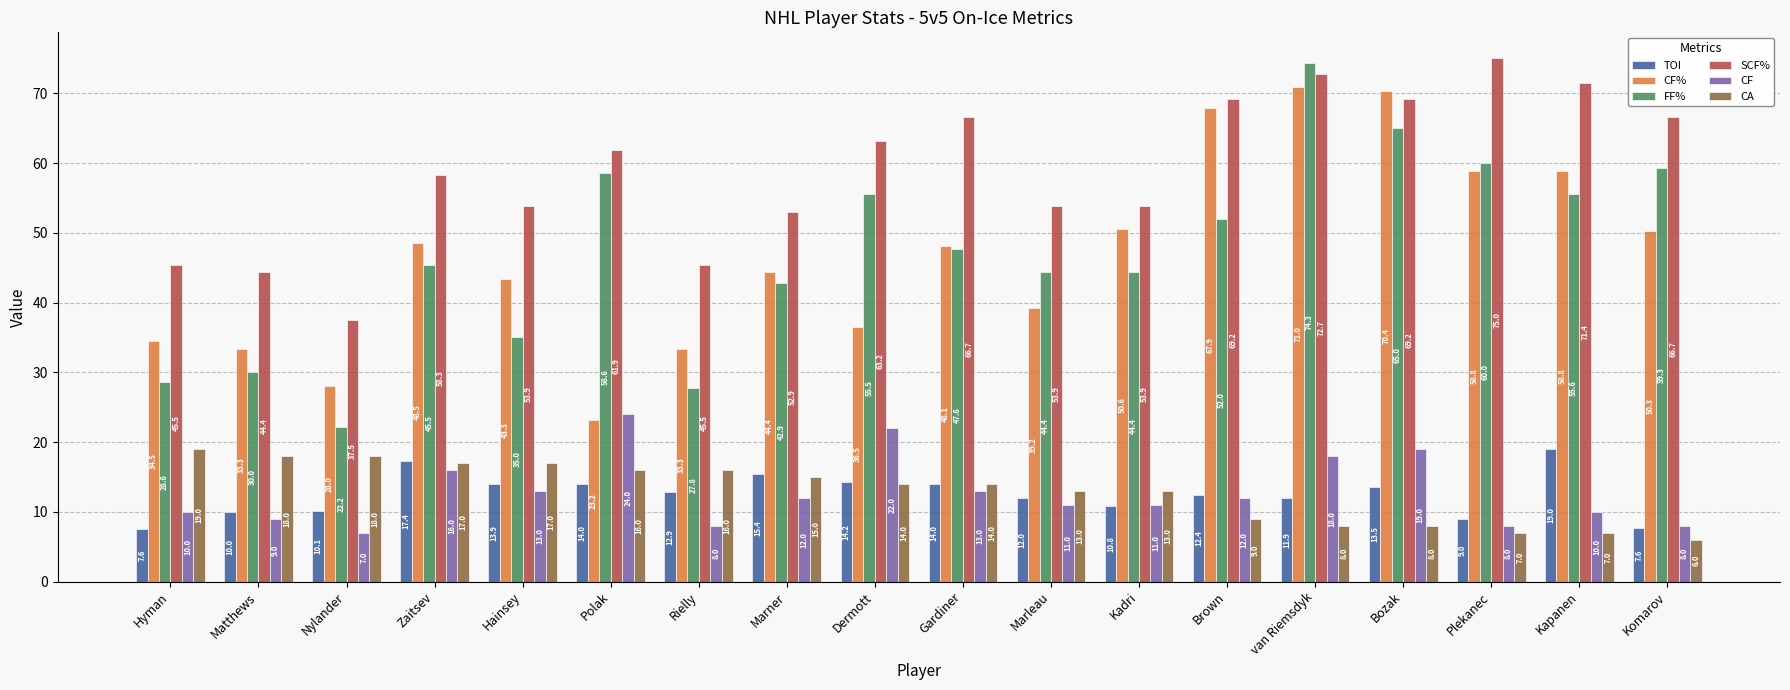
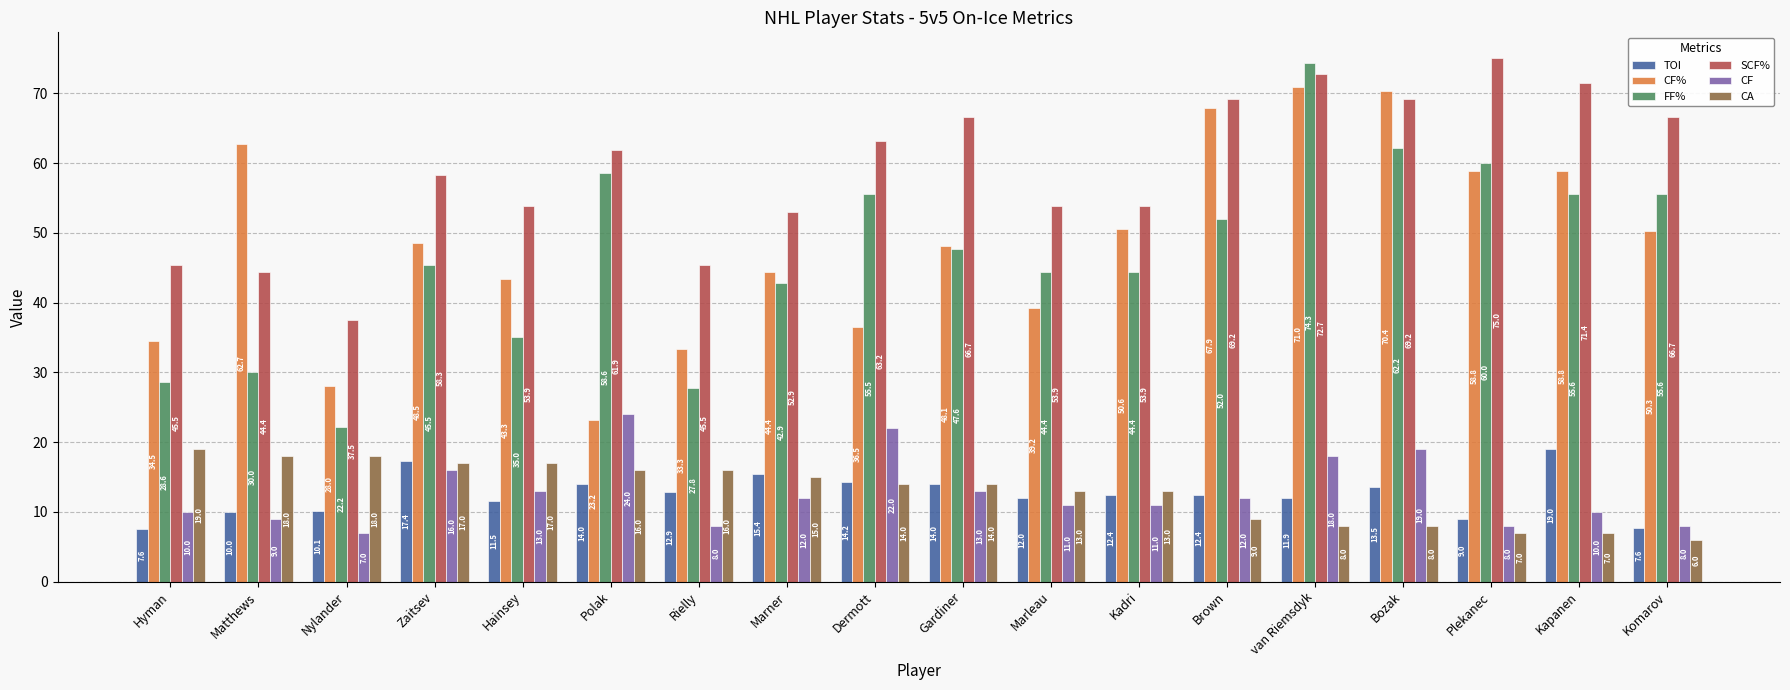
  {
    "TOI": {
      "Hyman": 7.6,
      "Matthews": 10.0,
      "Nylander": 10.1,
      "Zaitsev": 17.4,
-     "Hainsey": 13.9,
+     "Hainsey": 11.5,
      "Polak": 14.0,
      "Rielly": 12.9,
      "Marner": 15.4,
      "Dermott": 14.2,
      "Gardiner": 14.0,
      "Marleau": 12.0,
-     "Kadri": 10.8,
+     "Kadri": 12.4,
      "Brown": 12.4,
      "van Riemsdyk": 11.9,
      "Bozak": 13.5,
      "Plekanec": 9.0,
      "Kapanen": 19.0,
      "Komarov": 7.6
    },
    "CF%": {
      "Hyman": 34.5,
-     "Matthews": 33.3,
+     "Matthews": 62.7,
      "Nylander": 28.0,
      "Zaitsev": 48.5,
      "Hainsey": 43.3,
      "Polak": 23.2,
      "Rielly": 33.3,
      "Marner": 44.4,
      "Dermott": 36.5,
      "Gardiner": 48.1,
      "Marleau": 39.2,
      "Kadri": 50.6,
      "Brown": 67.9,
      "van Riemsdyk": 71.0,
      "Bozak": 70.4,
      "Plekanec": 58.8,
      "Kapanen": 58.8,
      "Komarov": 50.3
    },
    "FF%": {
      "Hyman": 28.6,
      "Matthews": 30.0,
      "Nylander": 22.2,
      "Zaitsev": 45.5,
      "Hainsey": 35.0,
      "Polak": 58.6,
      "Rielly": 27.8,
      "Marner": 42.9,
      "Dermott": 55.5,
      "Gardiner": 47.6,
      "Marleau": 44.4,
      "Kadri": 44.4,
      "Brown": 52.0,
      "van Riemsdyk": 74.3,
-     "Bozak": 65.0,
+     "Bozak": 62.2,
      "Plekanec": 60.0,
      "Kapanen": 55.6,
-     "Komarov": 59.3
+     "Komarov": 55.6
    },
    "CF": {
      "Hyman": 10.0,
      "Matthews": 9.0,
      "Nylander": 7.0,
      "Zaitsev": 16.0,
      "Hainsey": 13.0,
      "Polak": 24.0,
      "Rielly": 8.0,
      "Marner": 12.0,
      "Dermott": 22.0,
      "Gardiner": 13.0,
      "Marleau": 11.0,
      "Kadri": 11.0,
      "Brown": 12.0,
      "van Riemsdyk": 18.0,
      "Bozak": 19.0,
      "Plekanec": 8.0,
      "Kapanen": 10.0,
      "Komarov": 8.0
    }
  }
